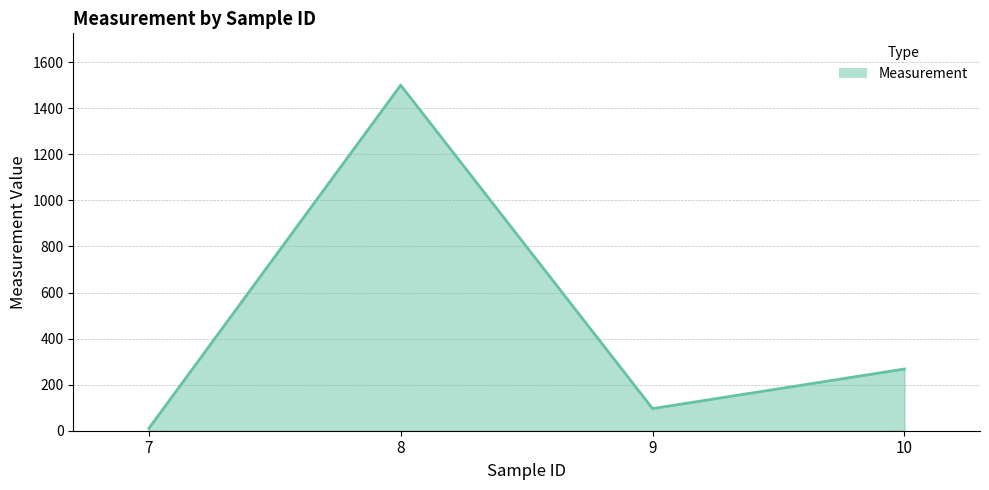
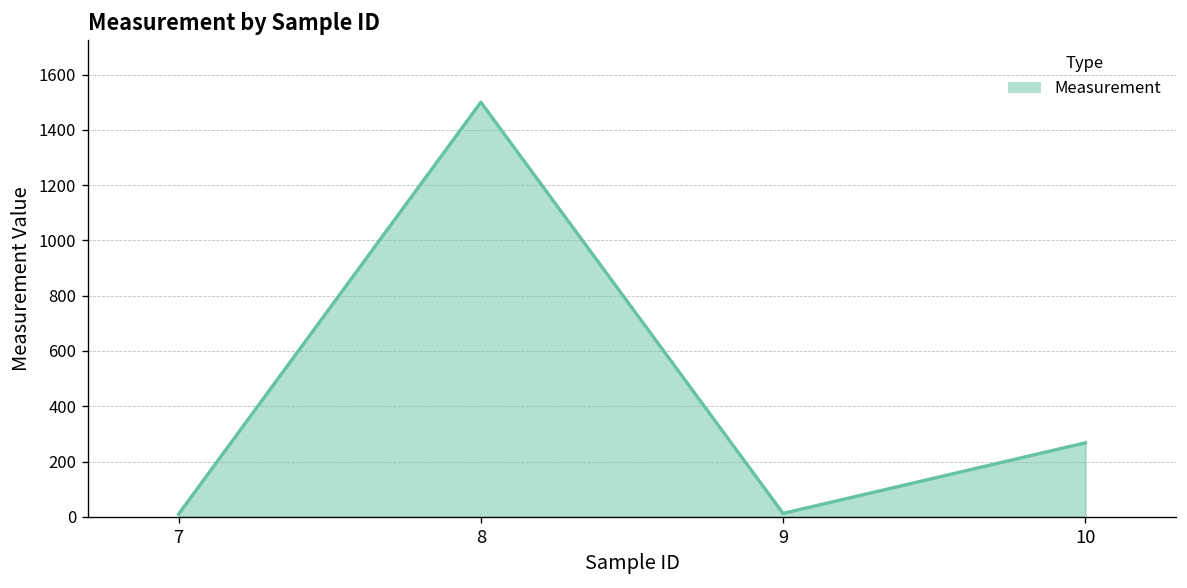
  {
    "7": 10,
    "8": 1500,
-   "9": 100,
+   "9": 10,
    "10": 270
  }
